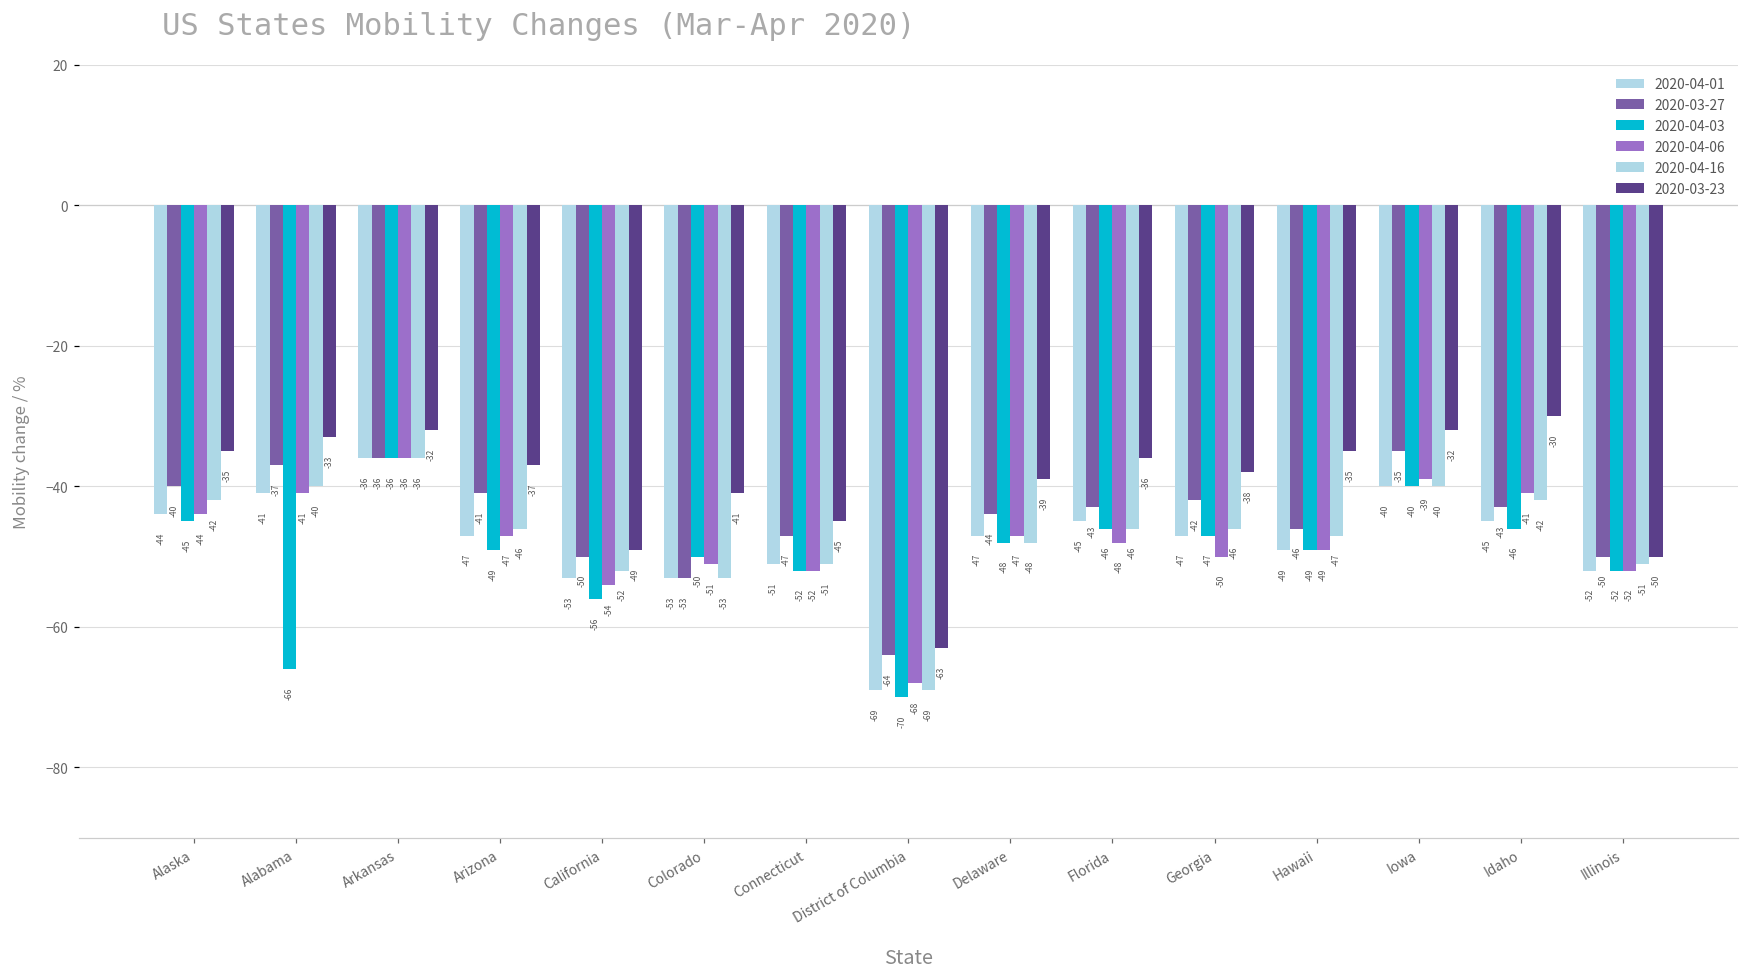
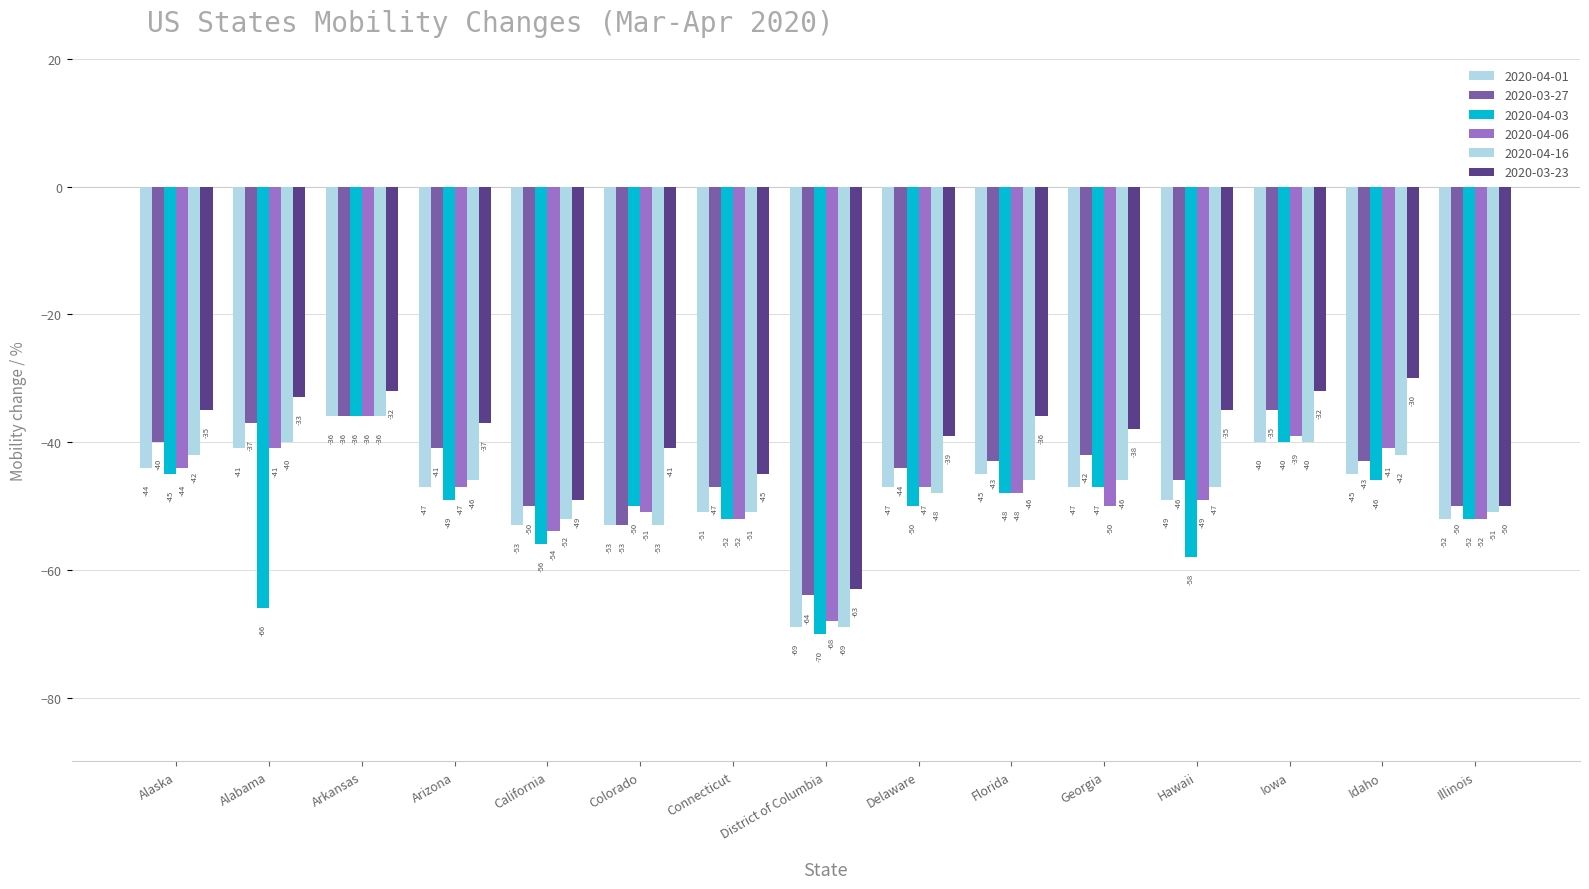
  {
    "2020-04-03": {
      "Alaska": -45,
      "Alabama": -66,
      "Arkansas": -36,
      "Arizona": -49,
      "California": -56,
      "Colorado": -50,
      "Connecticut": -52,
      "District of Columbia": -70,
-     "Delaware": -48,
-     "Florida": -46,
+     "Delaware": -50,
+     "Florida": -48,
      "Georgia": -47,
-     "Hawaii": -49,
+     "Hawaii": -58,
      "Iowa": -40,
      "Idaho": -46,
      "Illinois": -52
    }
  }
